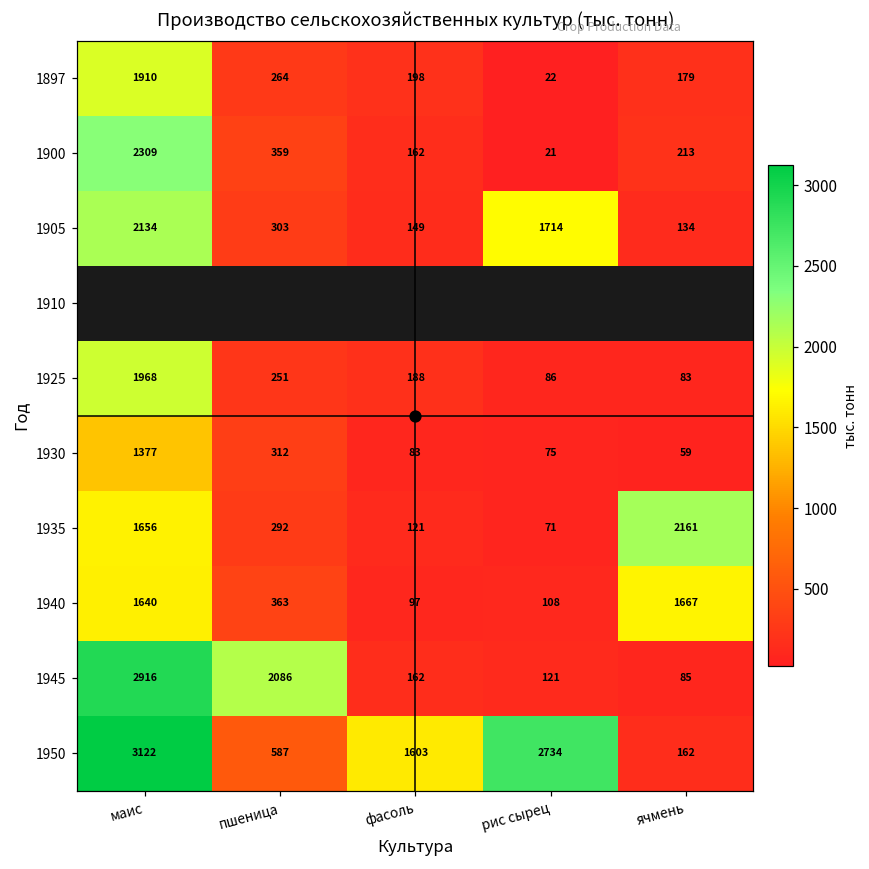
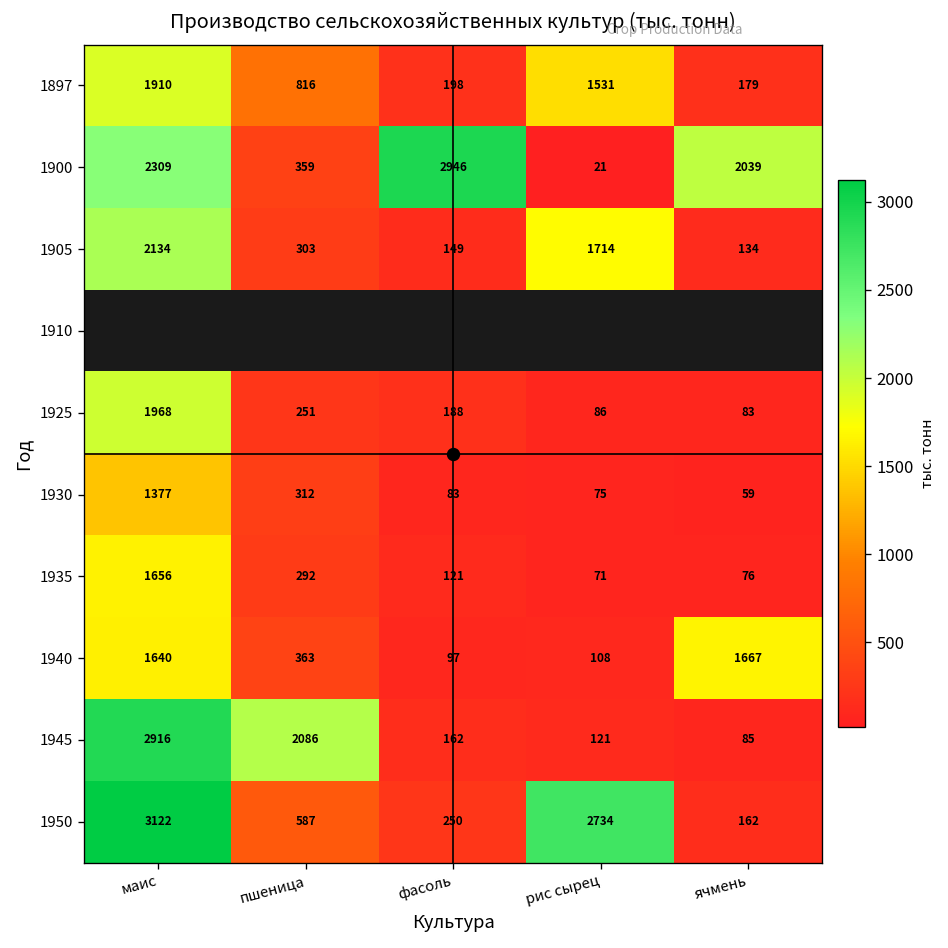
  {
    "1897": {
      "маис": 1910,
-     "пшеница": 264,
+     "пшеница": 816,
      "фасоль": 198,
-     "рис сырец": 22,
+     "рис сырец": 1531,
      "ячмень": 179
    },
    "1900": {
      "маис": 2309,
      "пшеница": 359,
-     "фасоль": 162,
+     "фасоль": 2946,
      "рис сырец": 21,
-     "ячмень": 213
+     "ячмень": 2039
    },
    "1905": {
      "маис": 2134,
      "пшеница": 303,
      "фасоль": 149,
      "рис сырец": 1714,
      "ячмень": 134
    },
    "1925": {
      "маис": 1968,
      "пшеница": 251,
      "фасоль": 188,
      "рис сырец": 86,
      "ячмень": 83
    },
    "1930": {
      "маис": 1377,
      "пшеница": 312,
      "фасоль": 83,
      "рис сырец": 75,
      "ячмень": 59
    },
    "1935": {
      "маис": 1656,
      "пшеница": 292,
      "фасоль": 121,
      "рис сырец": 71,
-     "ячмень": 2161
+     "ячмень": 76
    },
    "1940": {
      "маис": 1640,
      "пшеница": 363,
      "фасоль": 97,
      "рис сырец": 108,
      "ячмень": 1667
    },
    "1945": {
      "маис": 2916,
      "пшеница": 2086,
      "фасоль": 162,
      "рис сырец": 121,
      "ячмень": 85
    },
    "1950": {
      "маис": 3122,
      "пшеница": 587,
-     "фасоль": 1603,
+     "фасоль": 250,
      "рис сырец": 2734,
      "ячмень": 162
    }
  }
